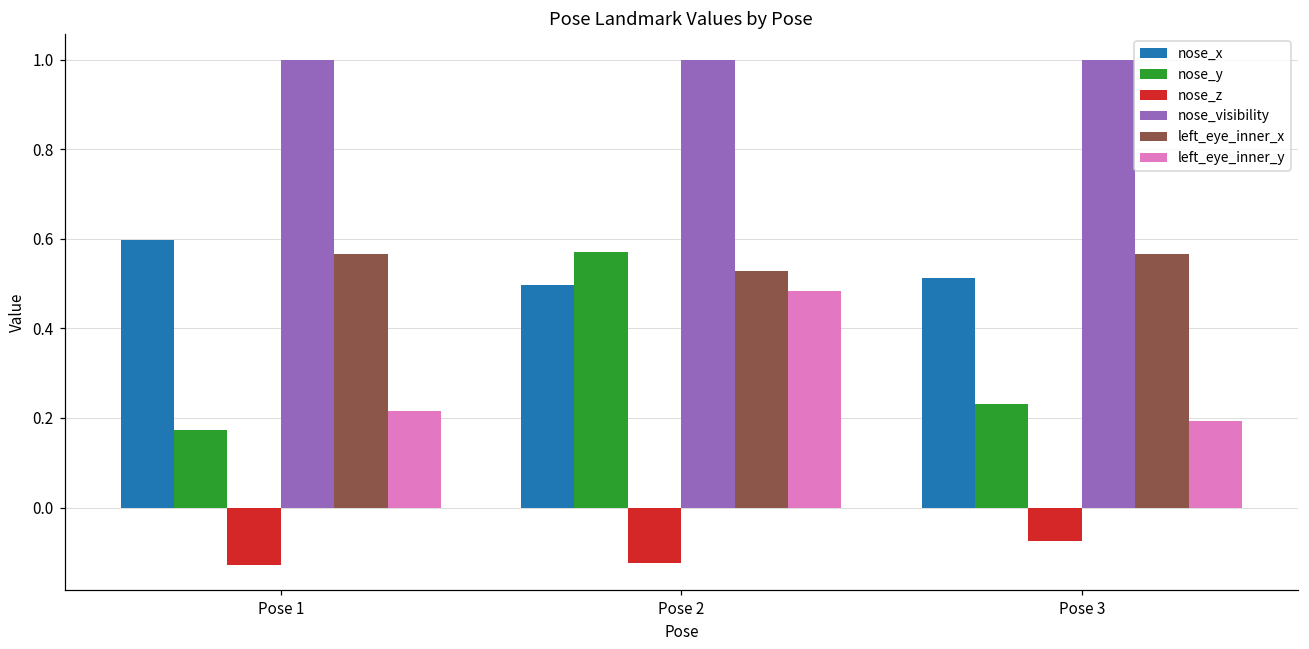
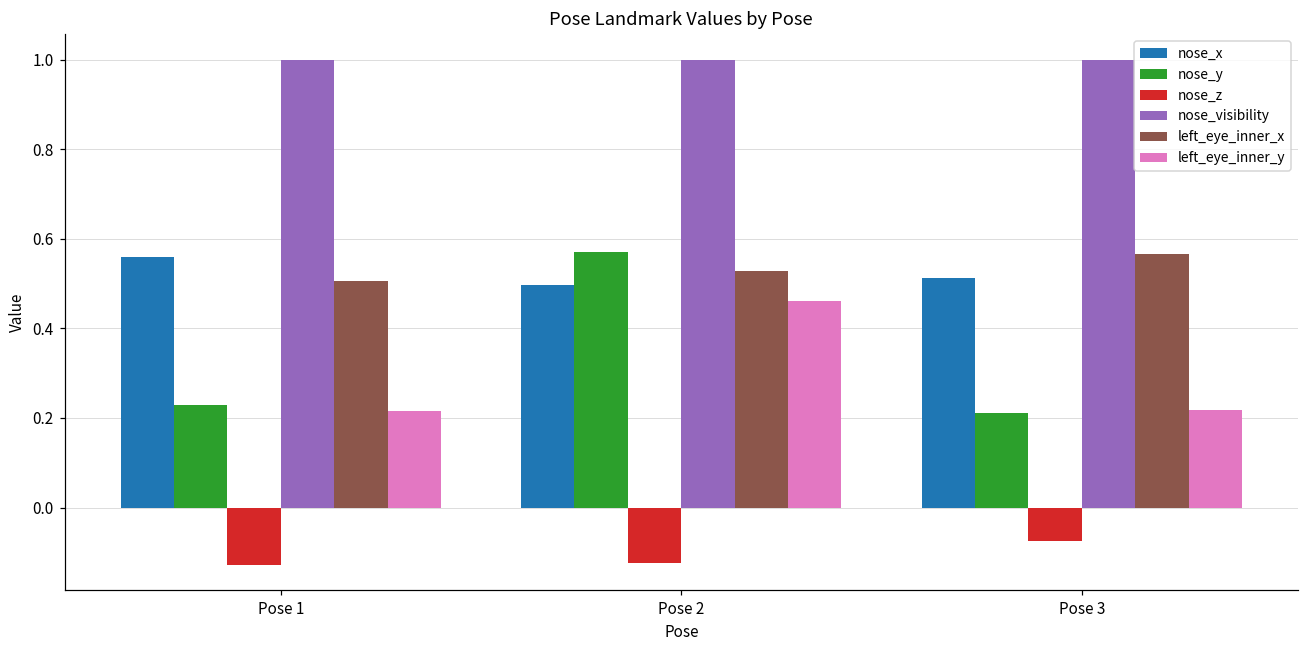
  {
    "nose_x": {
-     "Pose 1": 0.60,
+     "Pose 1": 0.56,
      "Pose 2": 0.50,
      "Pose 3": 0.51
    },
    "nose_y": {
-     "Pose 1": 0.17,
+     "Pose 1": 0.23,
      "Pose 2": 0.57,
-     "Pose 3": 0.23
+     "Pose 3": 0.21
    },
    "nose_z": {
      "Pose 1": -0.13,
      "Pose 2": -0.12,
      "Pose 3": -0.07
    },
    "nose_visibility": {
      "Pose 1": 1.00,
      "Pose 2": 1.00,
      "Pose 3": 1.00
    },
    "left_eye_inner_x": {
-     "Pose 1": 0.57,
+     "Pose 1": 0.51,
      "Pose 2": 0.53,
      "Pose 3": 0.57
    },
    "left_eye_inner_y": {
      "Pose 1": 0.22,
-     "Pose 2": 0.48,
-     "Pose 3": 0.19
+     "Pose 2": 0.46,
+     "Pose 3": 0.22
    }
  }
